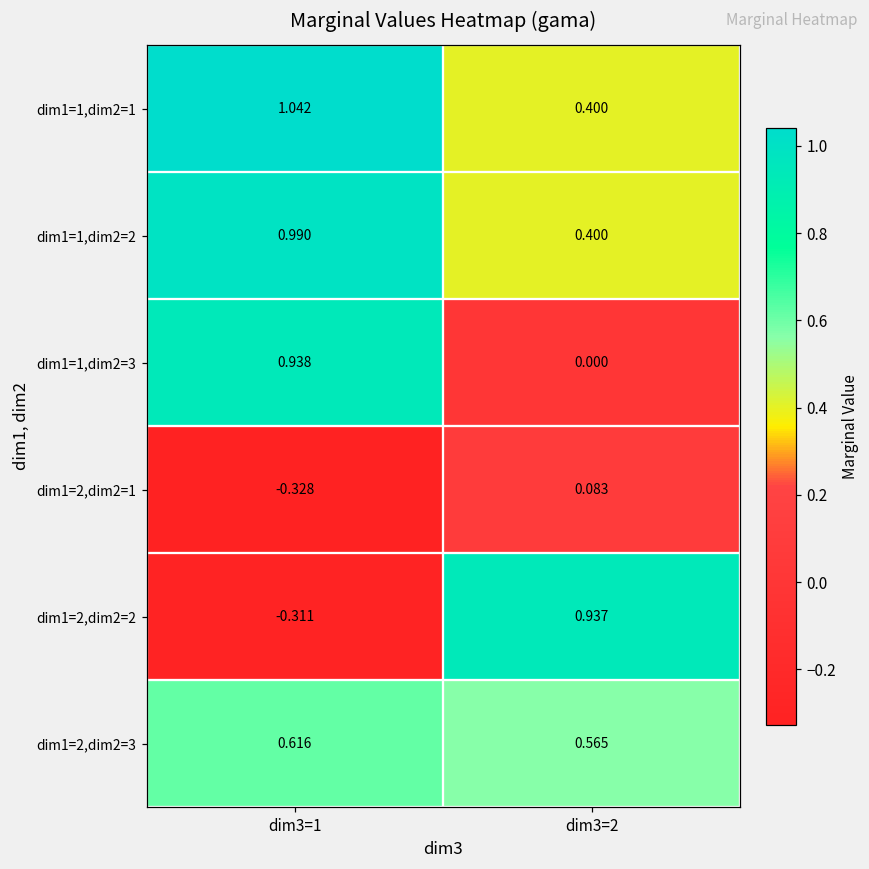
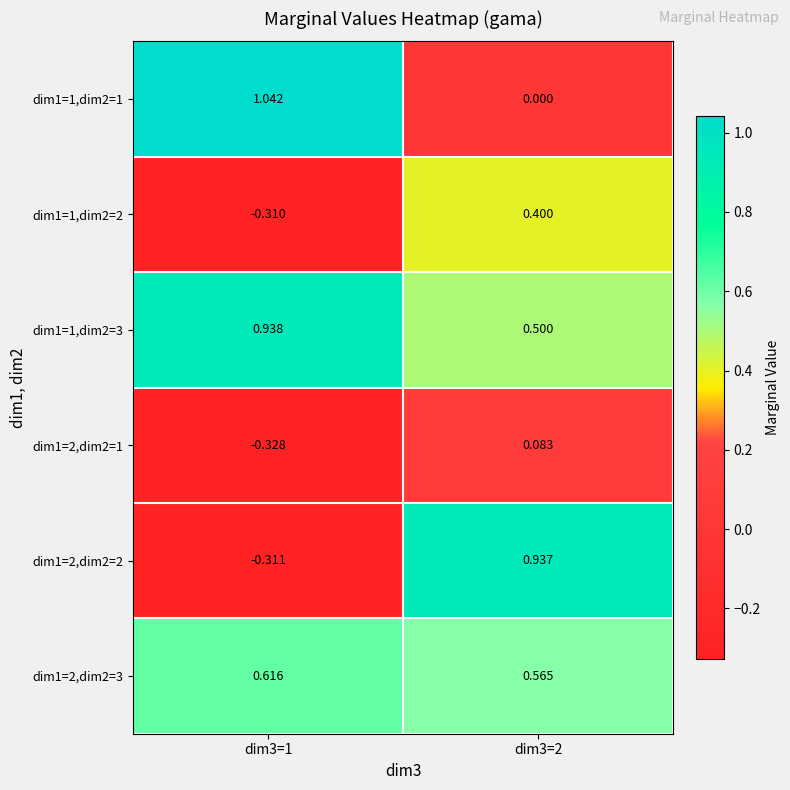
  {
    "dim1=1,dim2=1": {
      "dim3=1": 1.042,
-     "dim3=2": 0.400
+     "dim3=2": 0.000
    },
    "dim1=1,dim2=2": {
-     "dim3=1": 0.990,
+     "dim3=1": -0.310,
      "dim3=2": 0.400
    },
    "dim1=1,dim2=3": {
      "dim3=1": 0.938,
-     "dim3=2": 0.000
+     "dim3=2": 0.500
    },
    "dim1=2,dim2=1": {
      "dim3=1": -0.328,
      "dim3=2": 0.083
    },
    "dim1=2,dim2=2": {
      "dim3=1": -0.311,
      "dim3=2": 0.937
    },
    "dim1=2,dim2=3": {
      "dim3=1": 0.616,
      "dim3=2": 0.565
    }
  }
